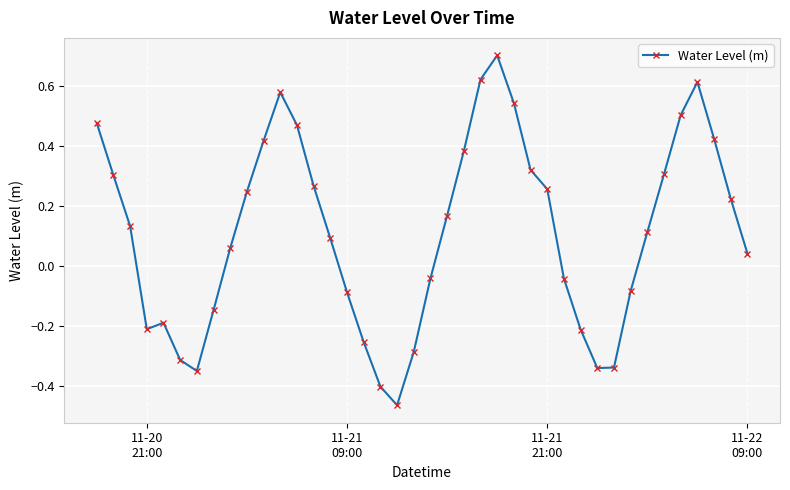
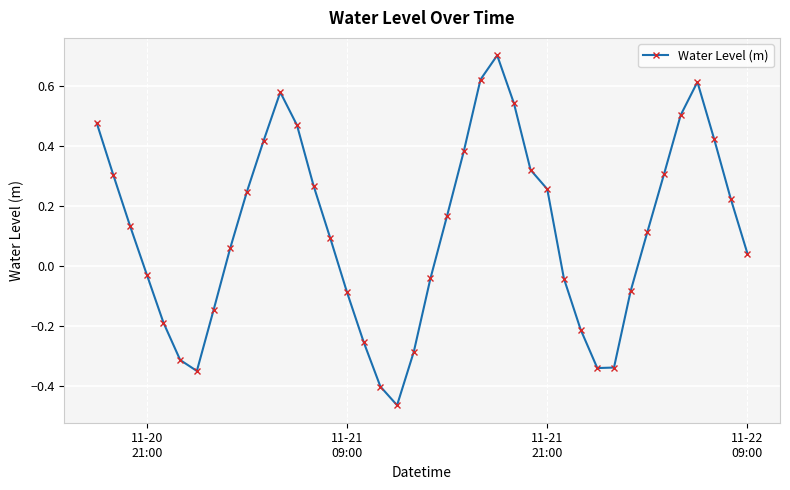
  {
-   "11-20 21:00": -0.21,
+   "11-20 21:00": -0.03,
    "11-21 09:00": -0.09,
    "11-21 21:00": 0.26,
    "11-22 09:00": 0.04
  }
